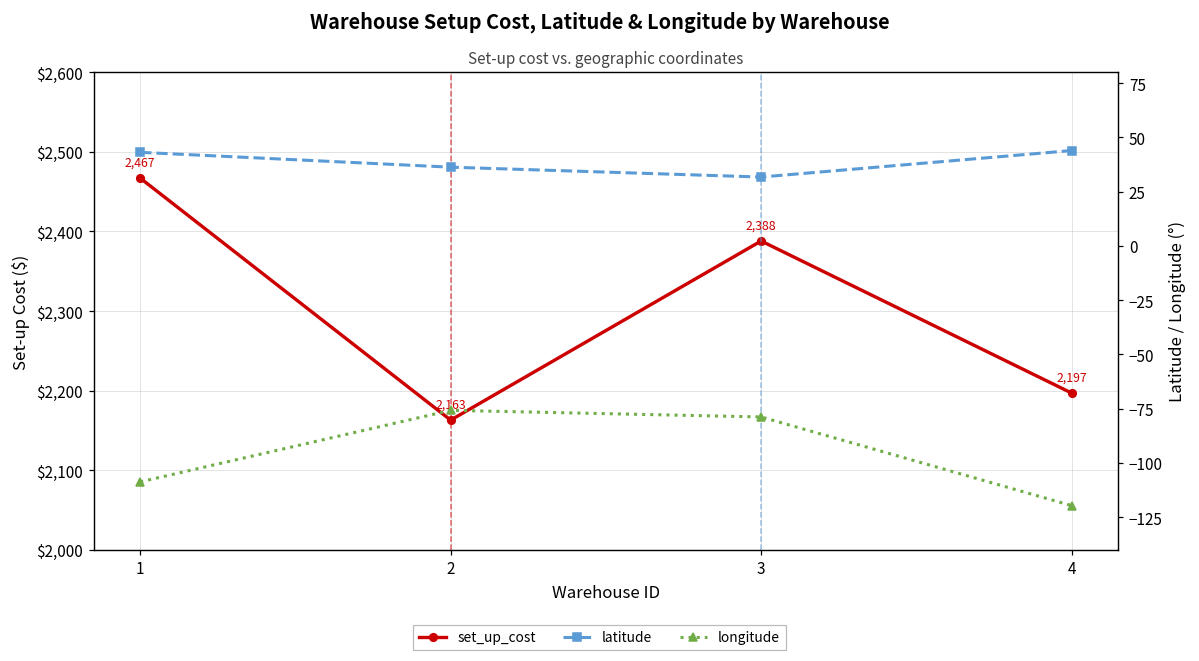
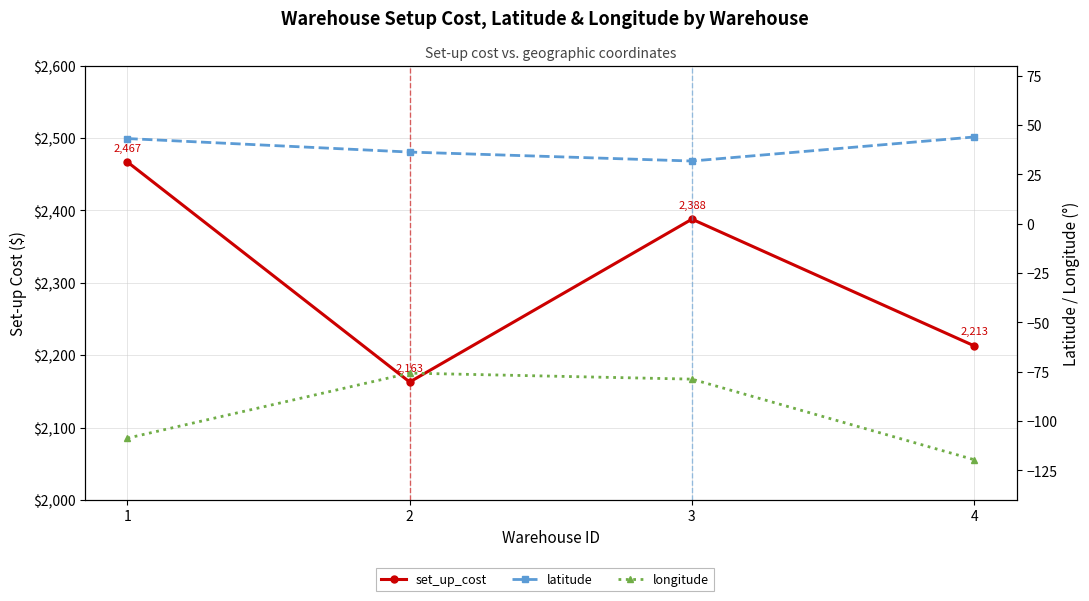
  {
    "set_up_cost": {
      "1": "2,467",
      "3": "2,388",
-     "4": "2,197"
+     "4": "2,213"
    }
  }
